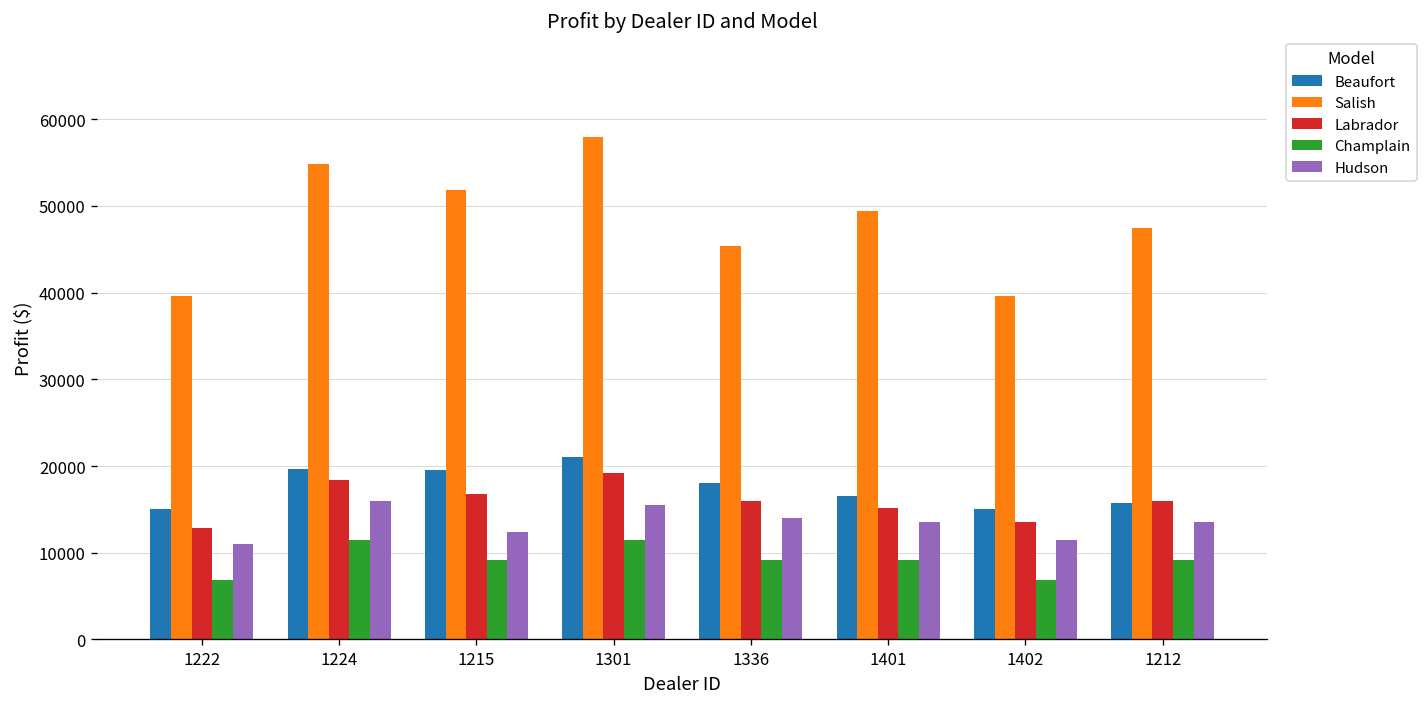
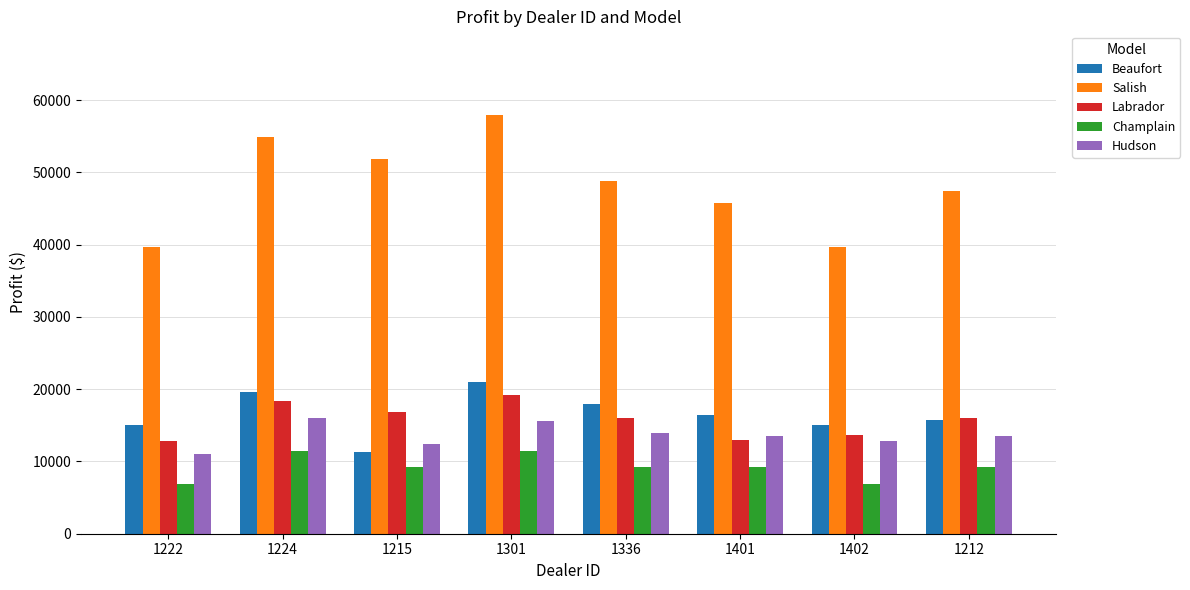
  {
    "Beaufort": {
      "1222": 15000,
      "1224": 20000,
-     "1215": 20000,
+     "1215": 11000,
      "1301": 21000,
      "1336": 18000,
      "1401": 17000,
      "1402": 15000,
      "1212": 16000
    },
    "Salish": {
      "1222": 40000,
      "1224": 55000,
      "1215": 52000,
      "1301": 58000,
-     "1336": 45000,
-     "1401": 49000,
+     "1336": 49000,
+     "1401": 46000,
      "1402": 40000,
      "1212": 47000
    },
    "Labrador": {
      "1222": 13000,
      "1224": 18000,
      "1215": 17000,
      "1301": 19000,
      "1336": 16000,
-     "1401": 15000,
+     "1401": 13000,
      "1402": 14000,
      "1212": 16000
    },
    "Champlain": {
      "1222": 7000,
      "1224": 12000,
      "1215": 9000,
      "1301": 12000,
      "1336": 9000,
      "1401": 9000,
      "1402": 7000,
      "1212": 9000
    },
    "Hudson": {
      "1222": 11000,
      "1224": 16000,
      "1215": 12000,
      "1301": 16000,
      "1336": 14000,
      "1401": 14000,
-     "1402": 12000,
+     "1402": 13000,
      "1212": 14000
    }
  }
